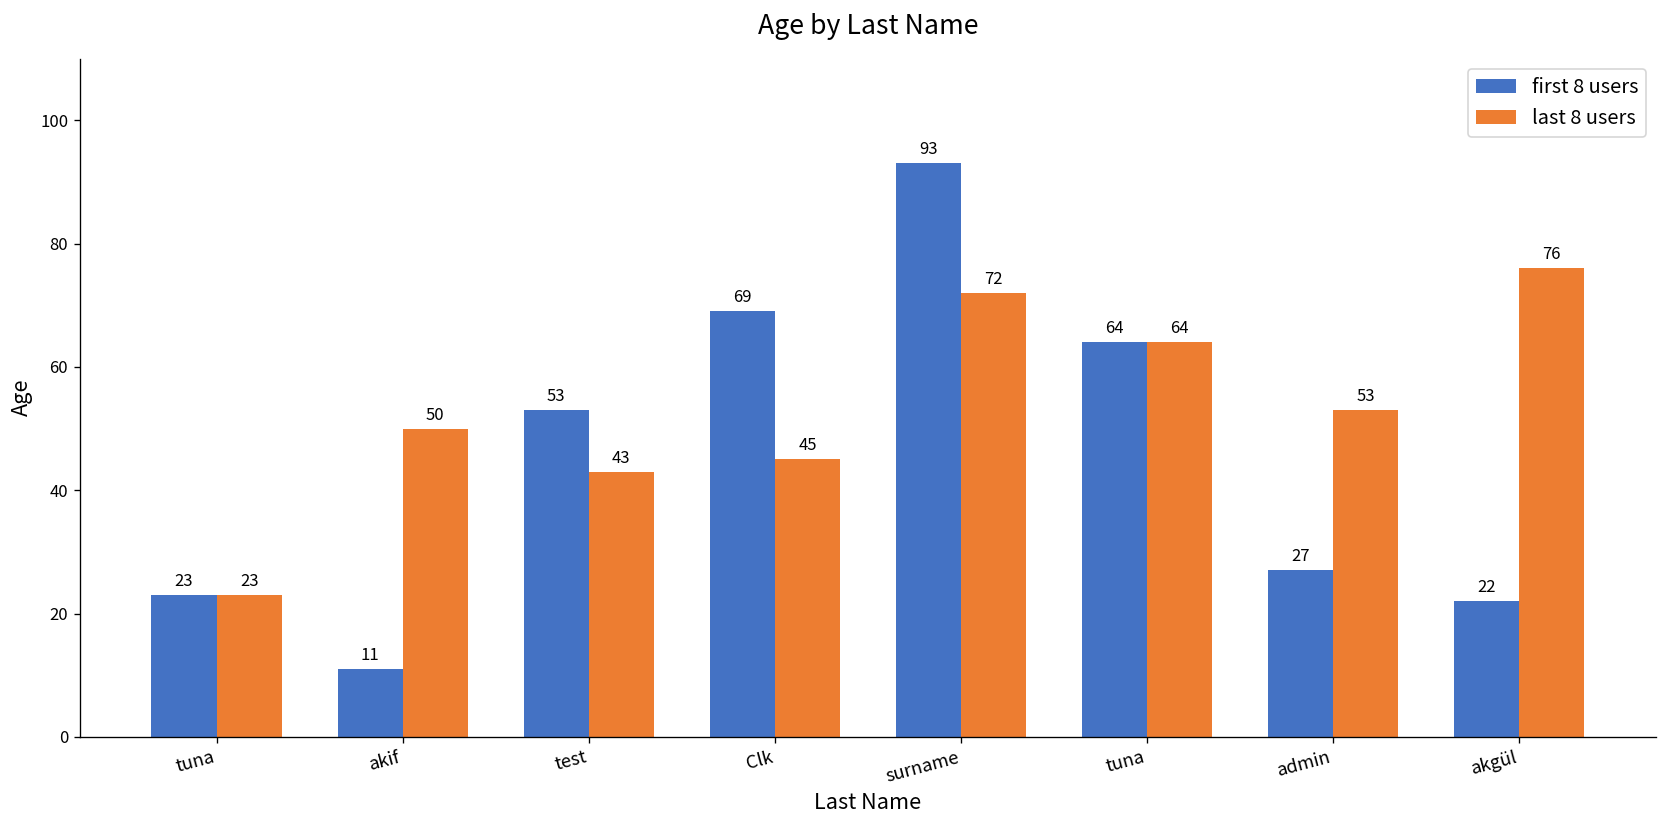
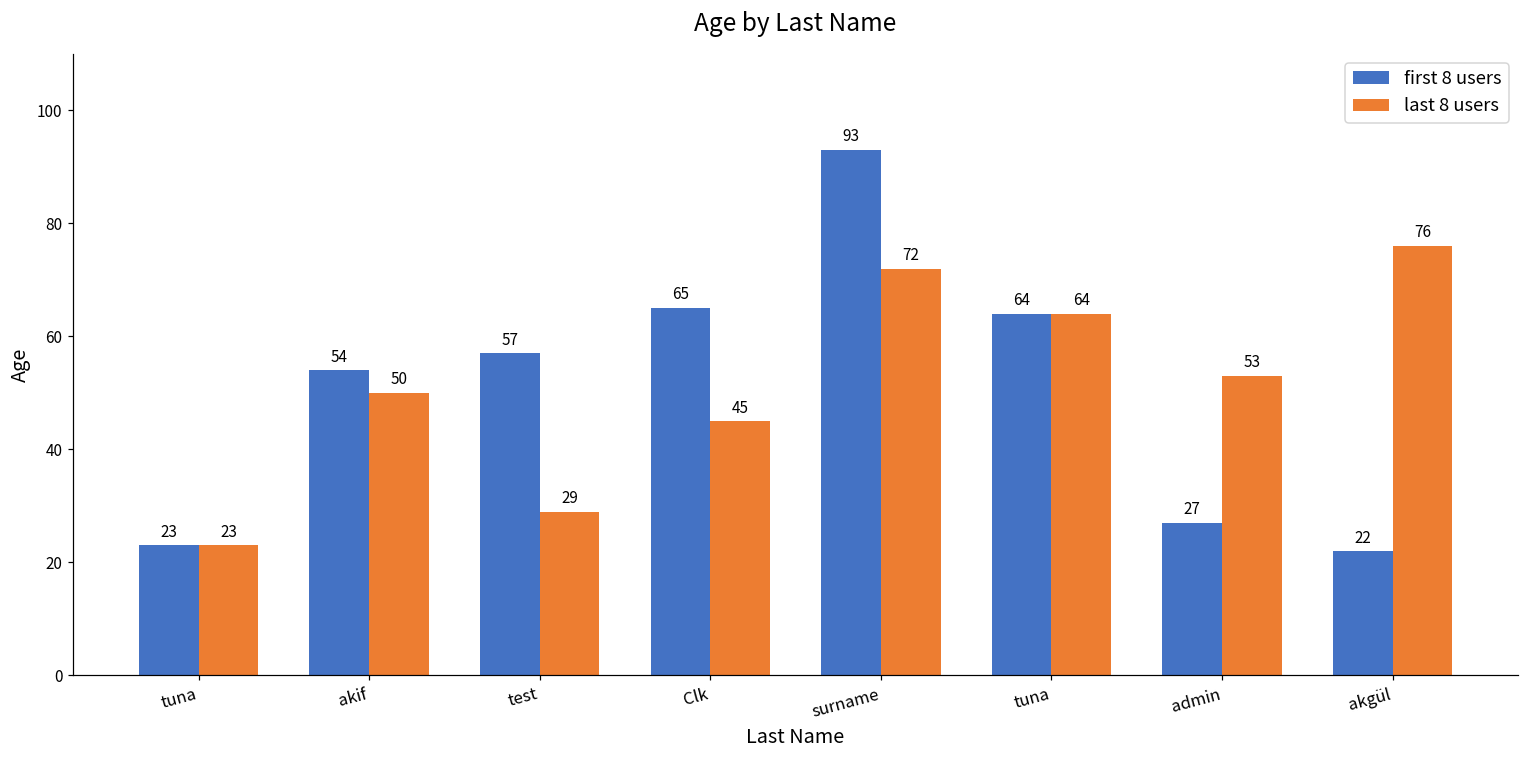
  {
    "first 8 users": {
-     "akif": 11,
-     "test": 53,
-     "Clk": 69,
+     "akif": 54,
+     "test": 57,
+     "Clk": 65,
      "surname": 93,
      "admin": 27,
      "akgül": 22
    },
    "last 8 users": {
      "akif": 50,
-     "test": 43,
+     "test": 29,
      "Clk": 45,
      "surname": 72,
      "admin": 53,
      "akgül": 76
    }
  }
